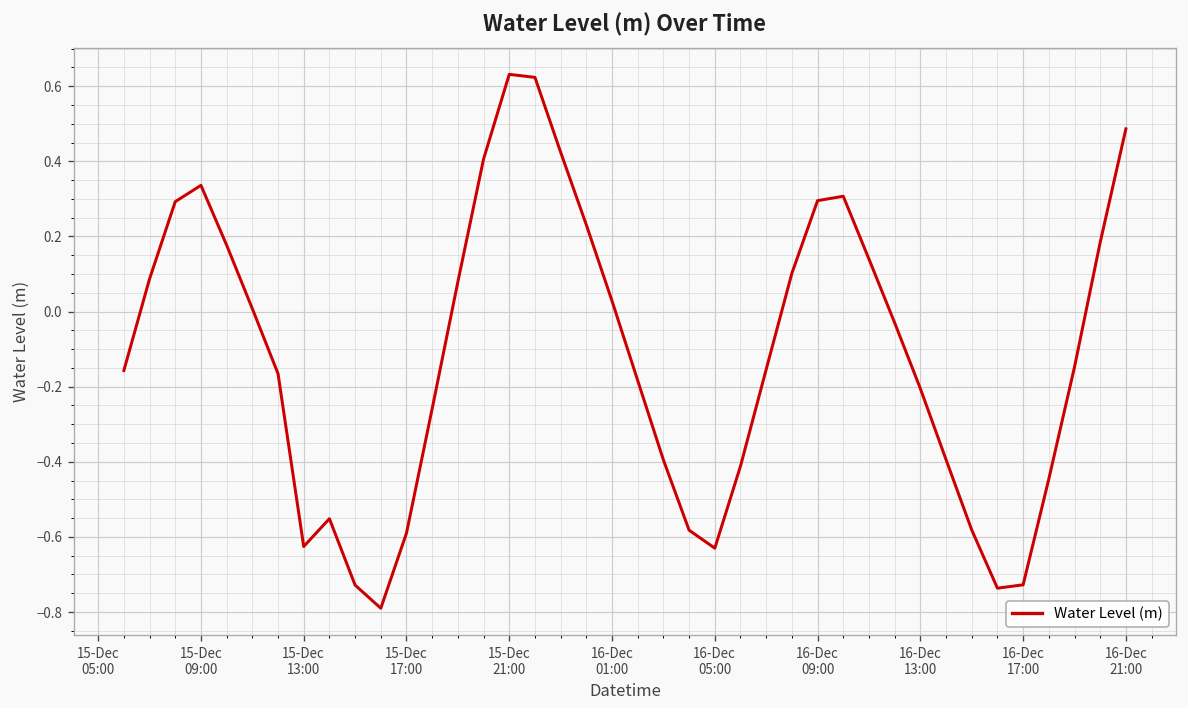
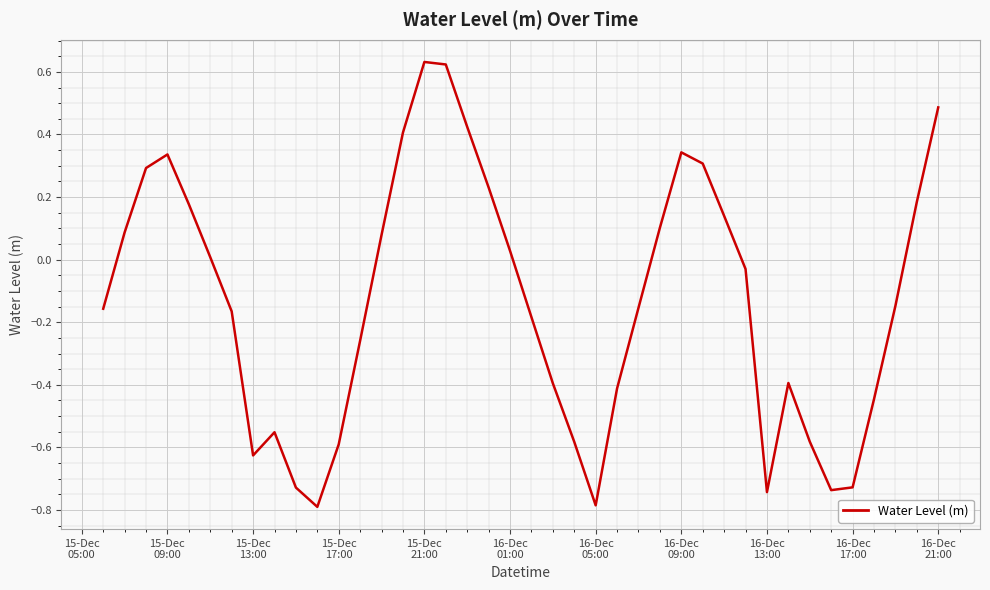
  {
    "15-Dec 09:00": 0.34,
    "15-Dec 13:00": -0.63,
    "15-Dec 17:00": -0.59,
    "15-Dec 21:00": 0.63,
    "16-Dec 01:00": 0.03,
-   "16-Dec 05:00": -0.63,
-   "16-Dec 09:00": 0.30,
-   "16-Dec 13:00": -0.20,
+   "16-Dec 05:00": -0.78,
+   "16-Dec 09:00": 0.34,
+   "16-Dec 13:00": -0.74,
    "16-Dec 17:00": -0.73,
    "16-Dec 21:00": 0.49
  }
